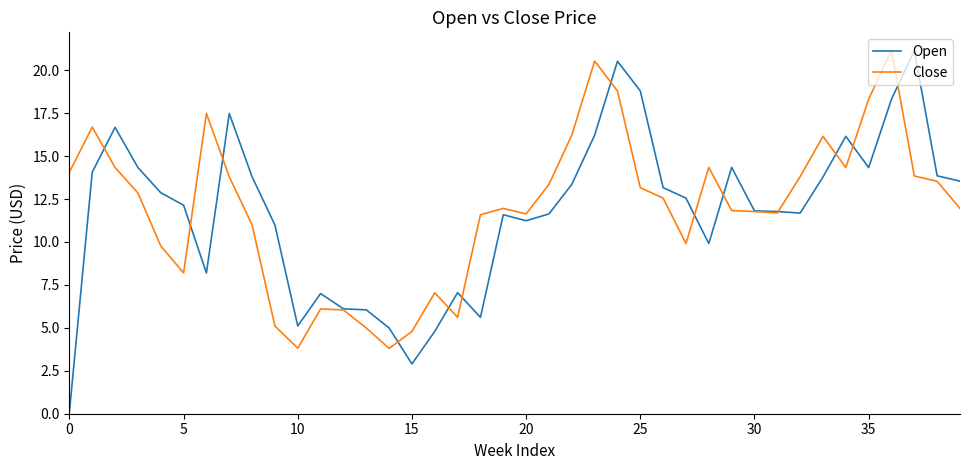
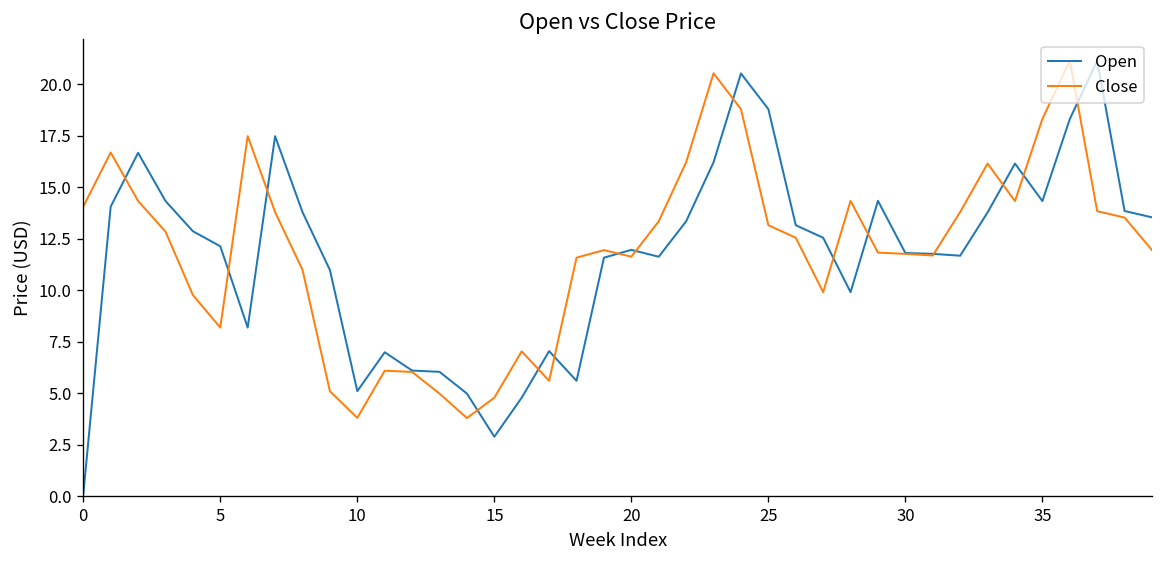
  {
    "Open": {
      "0": 0.1,
      "5": 12.1,
      "10": 5.1,
      "15": 2.9,
-     "20": 11.2,
+     "20": 12.0,
      "25": 18.8,
      "35": 14.3
    },
    "Close": {
      "0": 14.1,
      "5": 8.2,
      "10": 3.8,
      "15": 4.8,
      "20": 11.6,
      "25": 13.2,
      "35": 18.3
    }
  }
